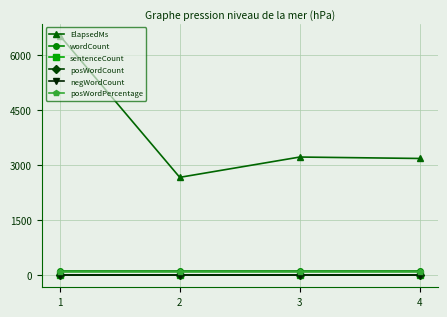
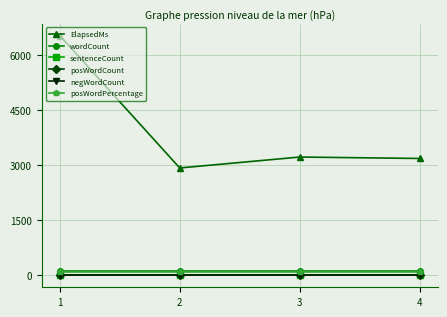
  {
    "ElapsedMs": {
-     "2": 2700,
+     "2": 2900,
      "3": 3200,
      "4": 3200
    },
    "posWordPercentage": {
      "1": 100,
      "2": 100,
      "3": 100,
      "4": 100
    },
    "negWordCount": {
      "1": 0,
      "2": 0,
      "3": 0,
      "4": 0
    }
  }
